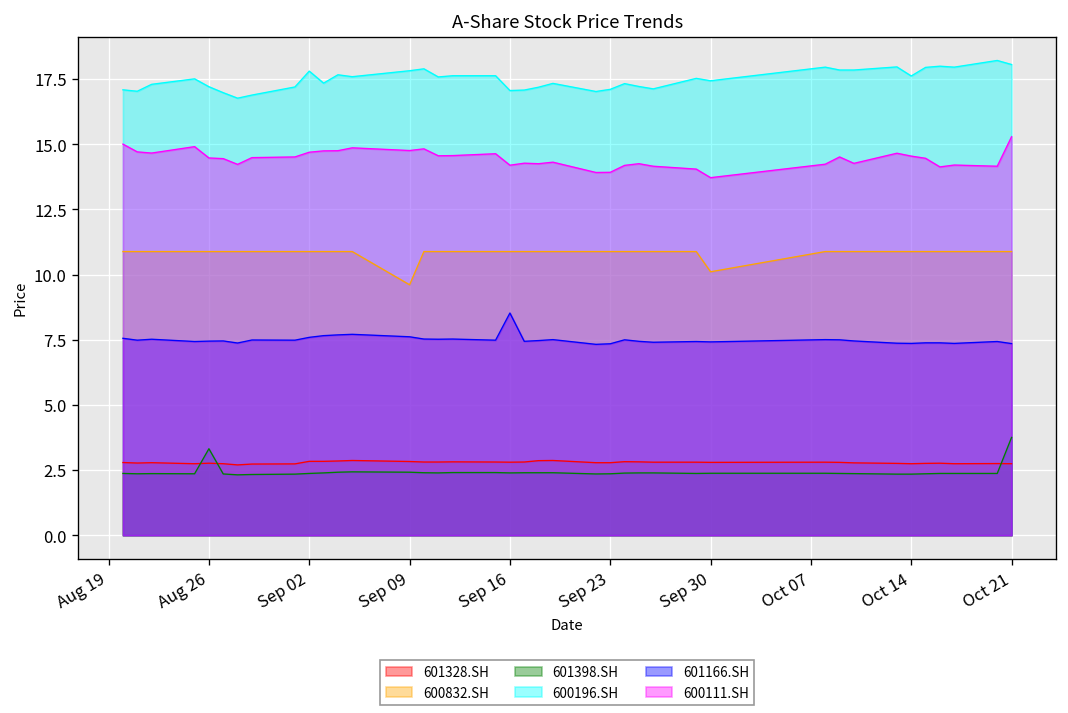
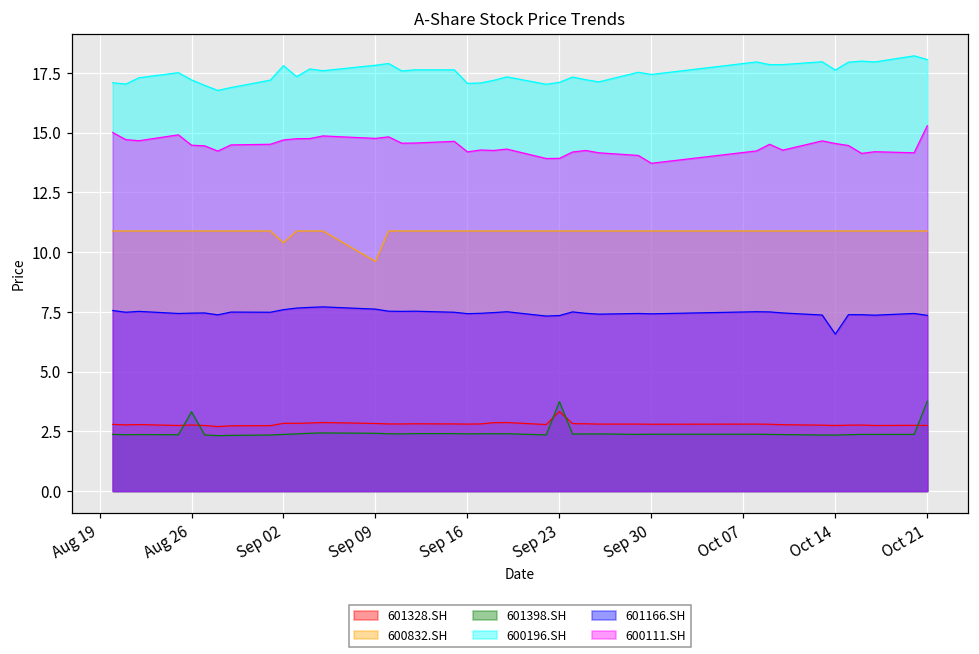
  {
    "601328.SH": {
      "Aug 26": 2.8,
      "Sep 02": 2.8,
      "Sep 09": 2.8,
      "Sep 16": 2.8,
-     "Sep 23": 2.8,
+     "Sep 23": 3.3,
      "Sep 30": 2.8,
      "Oct 14": 2.7,
      "Oct 21": 2.7
    },
    "600832.SH": {
      "Aug 26": 10.9,
-     "Sep 02": 10.9,
+     "Sep 02": 10.4,
      "Sep 09": 9.6,
      "Sep 16": 10.9,
      "Sep 23": 10.9,
-     "Sep 30": 10.1,
+     "Sep 30": 10.9,
      "Oct 14": 10.9,
      "Oct 21": 10.9
    },
    "601398.SH": {
      "Aug 26": 3.3,
      "Sep 02": 2.4,
      "Sep 09": 2.4,
      "Sep 16": 2.4,
-     "Sep 23": 2.4,
+     "Sep 23": 3.7,
      "Sep 30": 2.4,
      "Oct 14": 2.3,
      "Oct 21": 3.8
    },
    "600196.SH": {
      "Aug 26": 17.2,
      "Sep 02": 17.8,
      "Sep 09": 17.8,
      "Sep 16": 17.1,
      "Sep 23": 17.1,
      "Sep 30": 17.4,
      "Oct 14": 17.6,
      "Oct 21": 18.1
    },
    "601166.SH": {
      "Aug 26": 7.4,
      "Sep 02": 7.6,
      "Sep 09": 7.6,
-     "Sep 16": 8.5,
+     "Sep 16": 7.4,
      "Sep 23": 7.3,
      "Sep 30": 7.4,
-     "Oct 14": 7.4,
+     "Oct 14": 6.6,
      "Oct 21": 7.4
    },
    "600111.SH": {
      "Aug 26": 14.5,
      "Sep 02": 14.7,
      "Sep 09": 14.8,
      "Sep 16": 14.2,
      "Sep 23": 13.9,
      "Sep 30": 13.7,
      "Oct 14": 14.5,
      "Oct 21": 15.3
    }
  }
